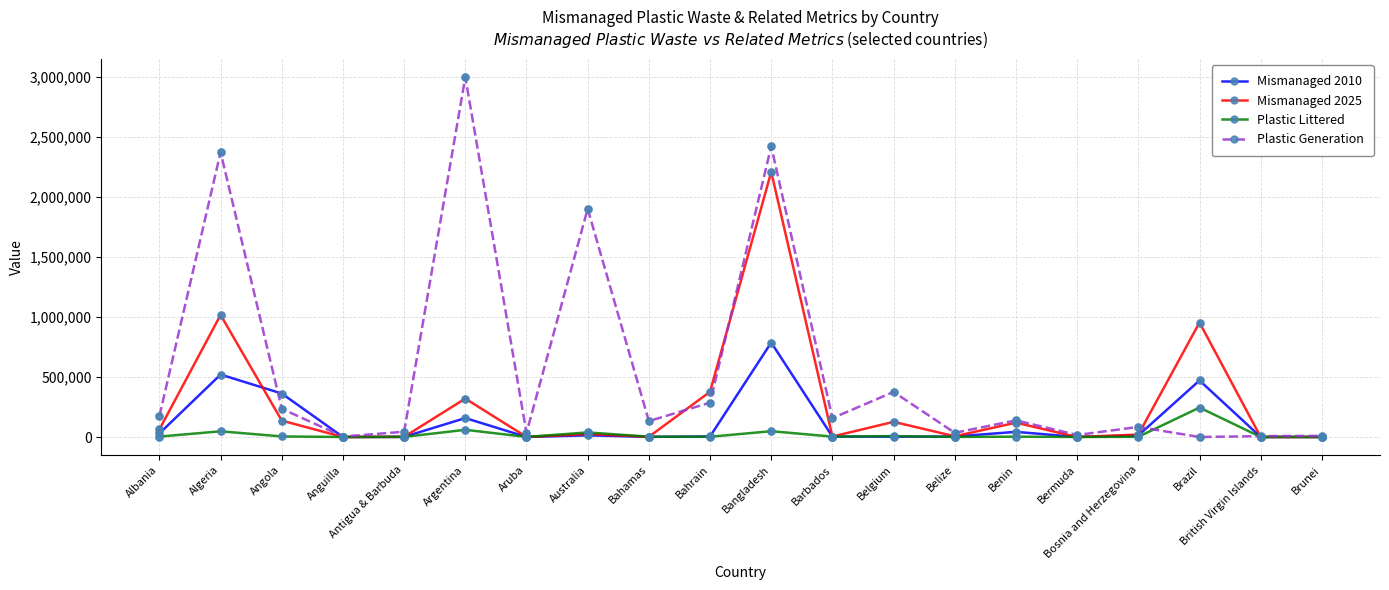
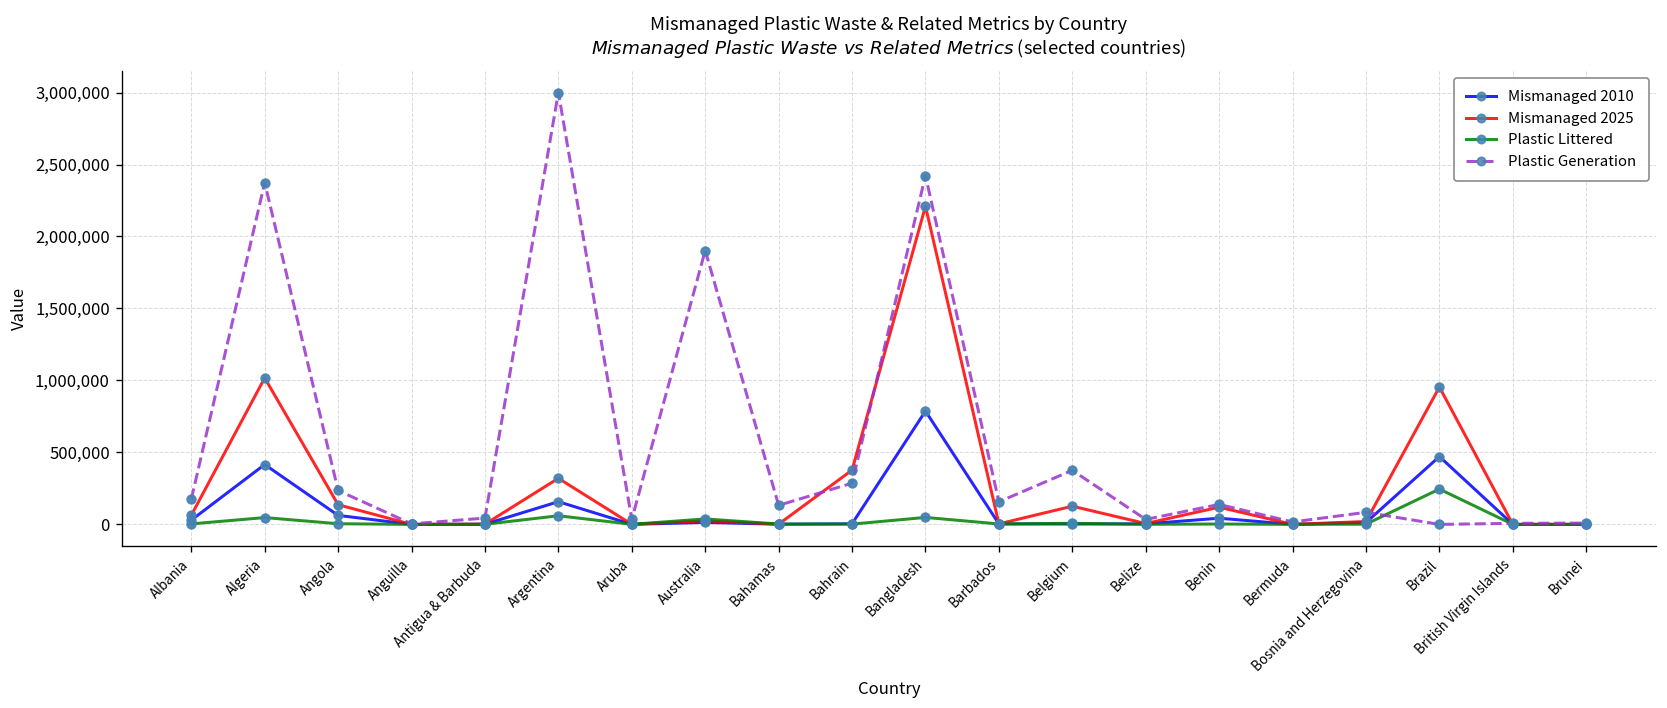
  {
    "Mismanaged 2010": {
      "Albania": "30,000",
-     "Algeria": "520,000",
-     "Angola": "360,000",
+     "Algeria": "420,000",
+     "Angola": "60,000",
      "Argentina": "160,000",
      "Bangladesh": "790,000",
      "Benin": "40,000",
      "Brazil": "470,000"
    },
    "Mismanaged 2025": {
      "Albania": "60,000",
      "Algeria": "1,020,000",
      "Angola": "140,000",
      "Argentina": "320,000",
      "Bahrain": "380,000",
      "Bangladesh": "2,210,000",
      "Belgium": "130,000",
      "Brazil": "950,000"
    },
    "Plastic Littered": {
      "Albania": "0",
      "Algeria": "50,000",
      "Angola": "0",
      "Argentina": "60,000",
      "Bangladesh": "50,000",
      "Benin": "0",
      "Brazil": "250,000"
    },
    "Plastic Generation": {
      "Albania": "170,000",
      "Algeria": "2,370,000",
      "Angola": "240,000",
      "Antigua & Barbuda": "40,000",
      "Argentina": "3,000,000",
      "Aruba": "30,000",
      "Australia": "1,900,000",
      "Bahamas": "130,000",
      "Bahrain": "290,000",
      "Bangladesh": "2,420,000",
      "Barbados": "160,000",
      "Belgium": "380,000",
      "Belize": "30,000",
      "Bosnia and Herzegovina": "80,000",
      "Brazil": "0"
    }
  }
